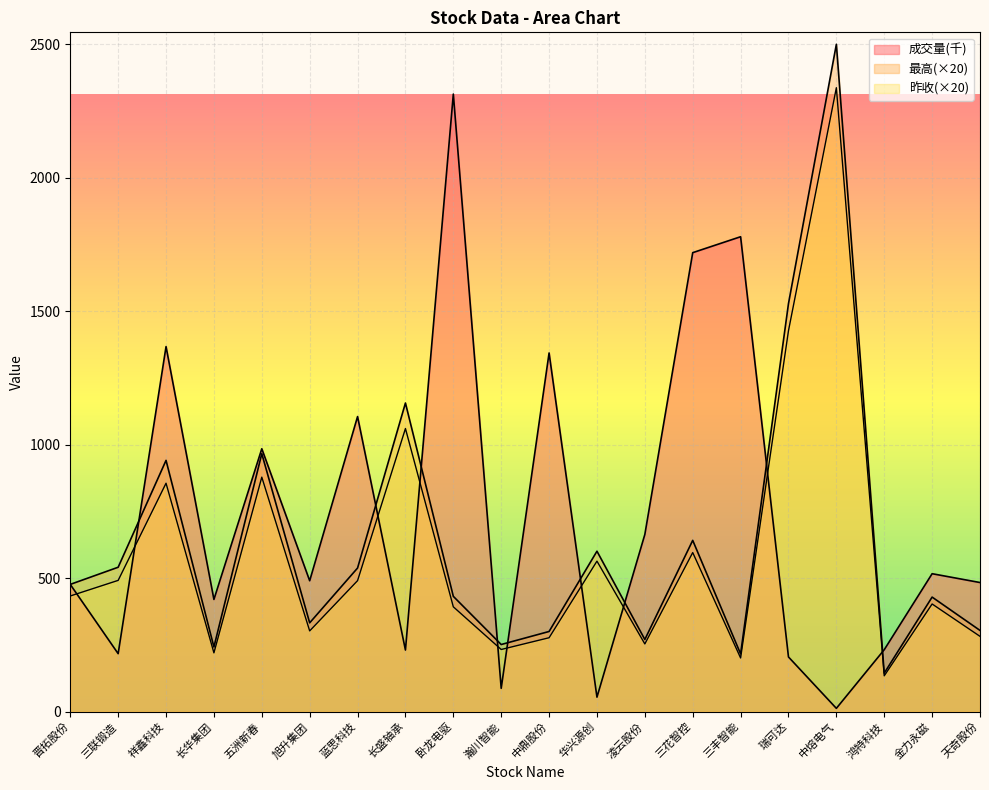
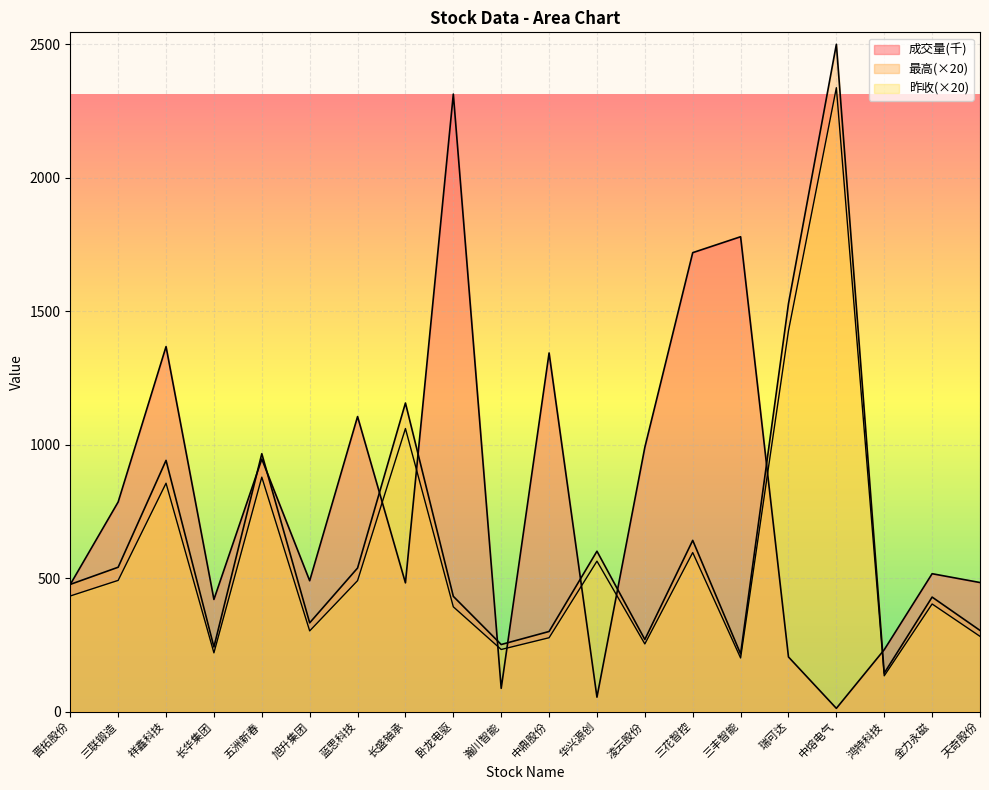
  {
    "成交量(千)": {
-     "三联锻造": 220,
+     "三联锻造": 790,
      "祥鑫科技": 1370,
      "长华集团": 420,
-     "五洲新春": 980,
+     "五洲新春": 950,
      "旭升集团": 490,
      "蓝思科技": 1100,
-     "长盛轴承": 230,
+     "长盛轴承": 480,
      "卧龙电驱": 2310,
      "瀚川智能": 90,
      "中鼎股份": 1340,
      "华兴源创": 50,
-     "凌云股份": 660,
+     "凌云股份": 990,
      "三花智控": 1720,
      "三丰智能": 1780,
      "瑞可达": 200,
      "中熔电气": 10,
      "鸿特科技": 230,
      "金力永磁": 520,
      "天奇股份": 480
    }
  }
